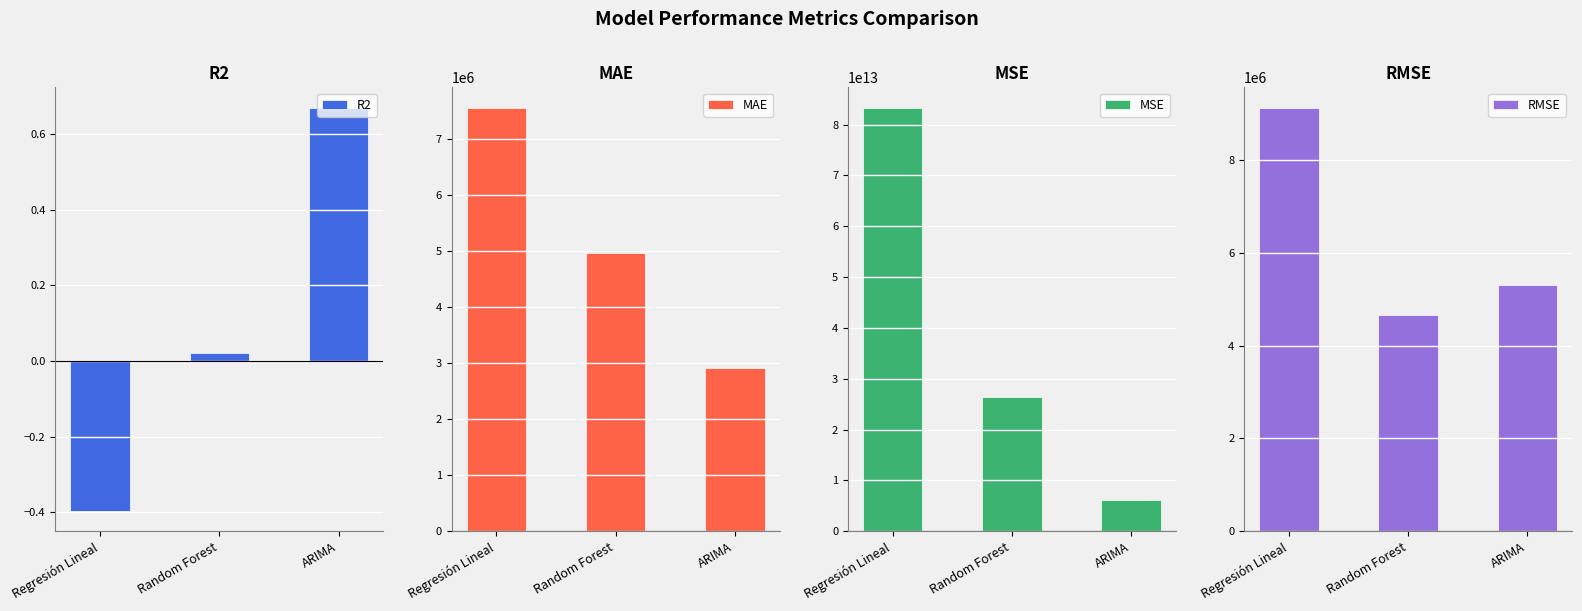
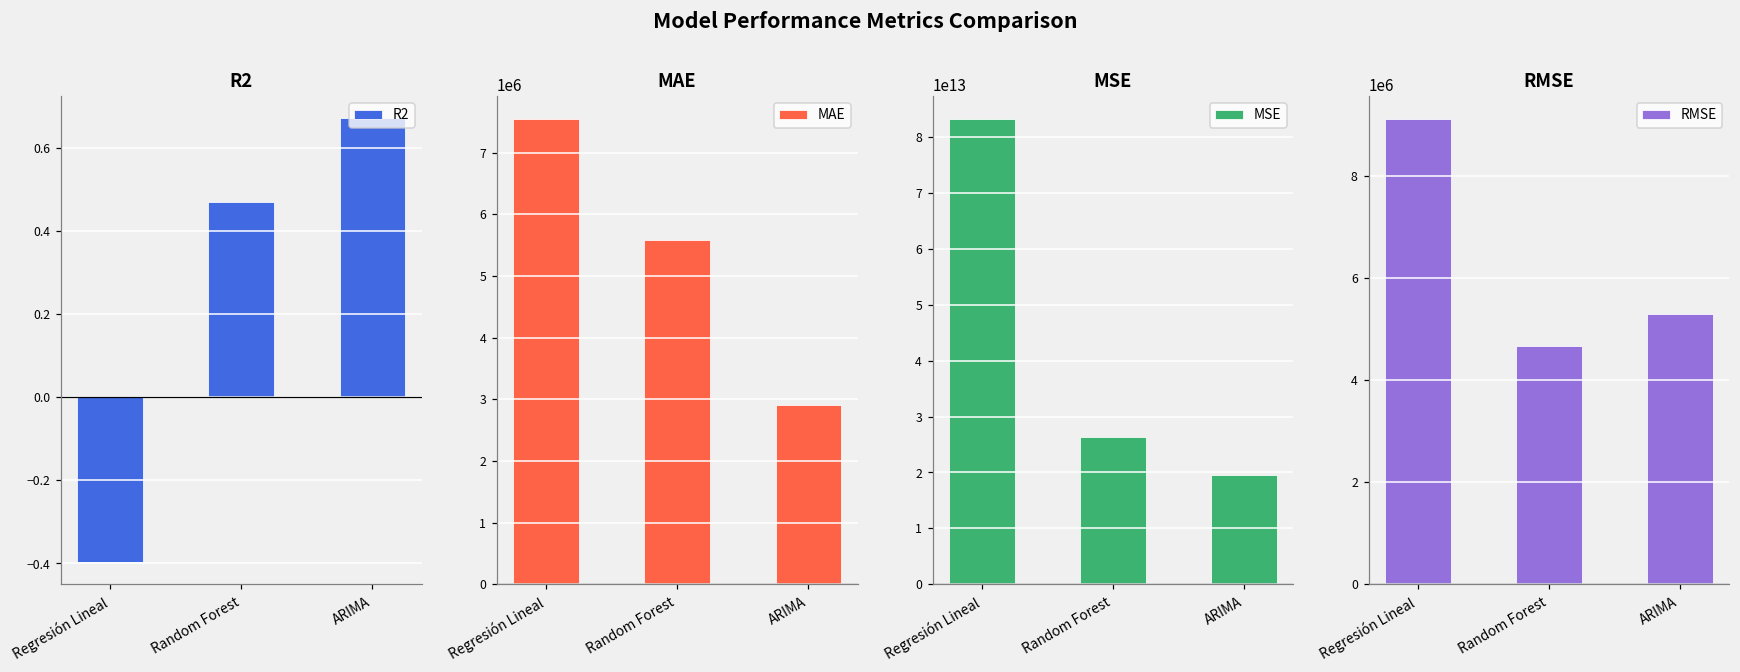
  {
    "R2": {
      "Regresión Lineal": -0.40,
-     "Random Forest": 0.02
+     "Random Forest": 0.47
    },
    "MAE": {
      "Regresión Lineal": 7500000,
-     "Random Forest": 5000000,
+     "Random Forest": 5600000,
      "ARIMA": 2900000
    },
    "MSE": {
      "Regresión Lineal": 83000000000000,
      "Random Forest": 26000000000000,
-     "ARIMA": 6000000000000
+     "ARIMA": 20000000000000
    },
    "RMSE": {
      "Regresión Lineal": 9100000,
      "Random Forest": 4700000,
      "ARIMA": 5300000
    }
  }
